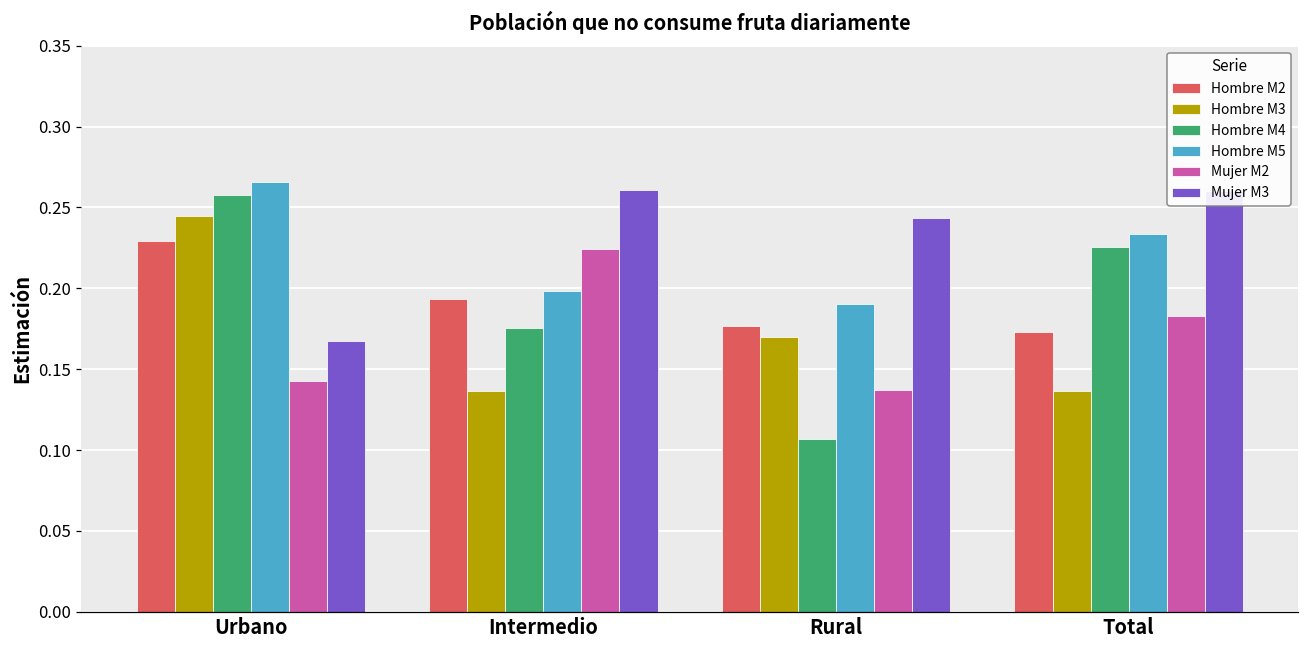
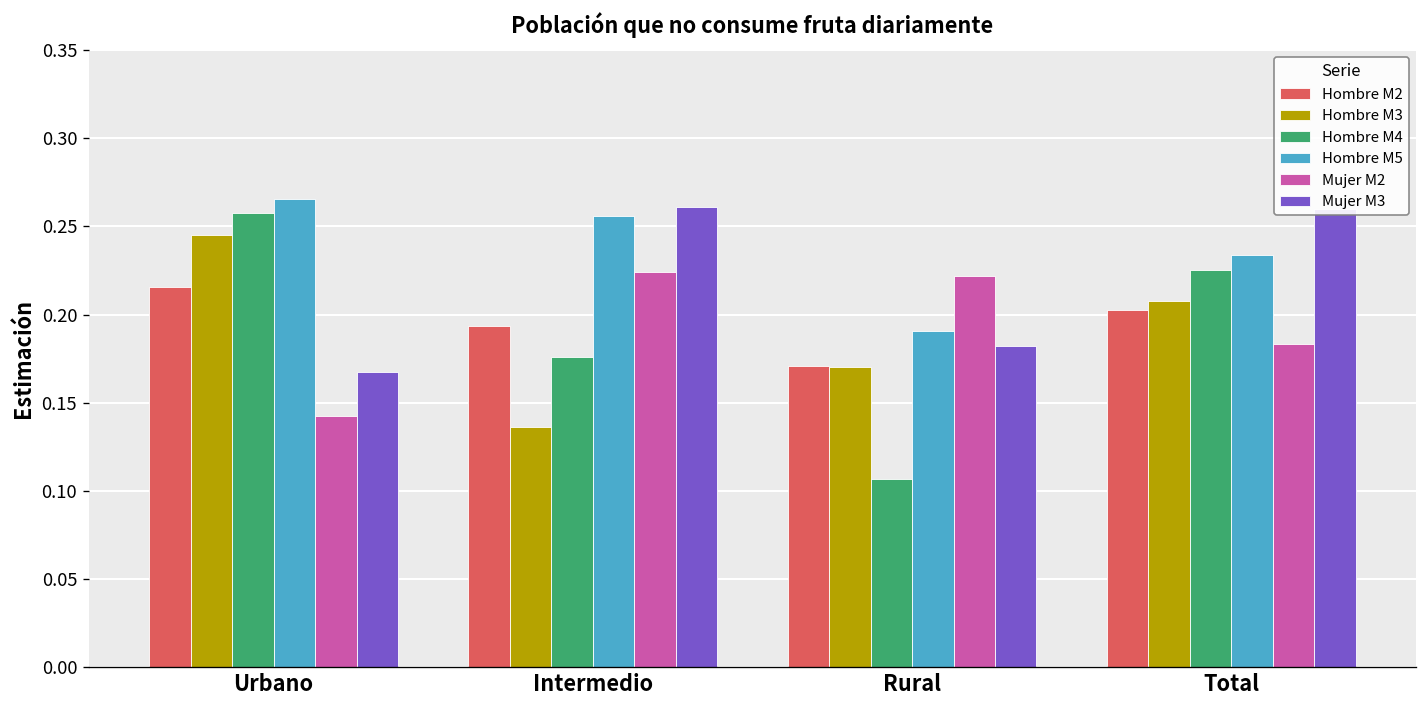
  {
    "Hombre M2": {
-     "Urbano": 0.229,
+     "Urbano": 0.216,
      "Intermedio": 0.194,
-     "Rural": 0.177,
-     "Total": 0.173
+     "Rural": 0.171,
+     "Total": 0.202
    },
    "Hombre M3": {
      "Urbano": 0.245,
      "Intermedio": 0.137,
      "Rural": 0.170,
-     "Total": 0.137
+     "Total": 0.207
    },
    "Hombre M4": {
      "Urbano": 0.258,
      "Intermedio": 0.176,
      "Rural": 0.107,
      "Total": 0.225
    },
    "Hombre M5": {
      "Urbano": 0.266,
-     "Intermedio": 0.198,
+     "Intermedio": 0.256,
      "Rural": 0.190,
      "Total": 0.233
    },
    "Mujer M2": {
      "Urbano": 0.143,
      "Intermedio": 0.224,
-     "Rural": 0.137,
+     "Rural": 0.222,
      "Total": 0.183
    },
    "Mujer M3": {
      "Urbano": 0.168,
      "Intermedio": 0.261,
-     "Rural": 0.243
+     "Rural": 0.182
    }
  }
